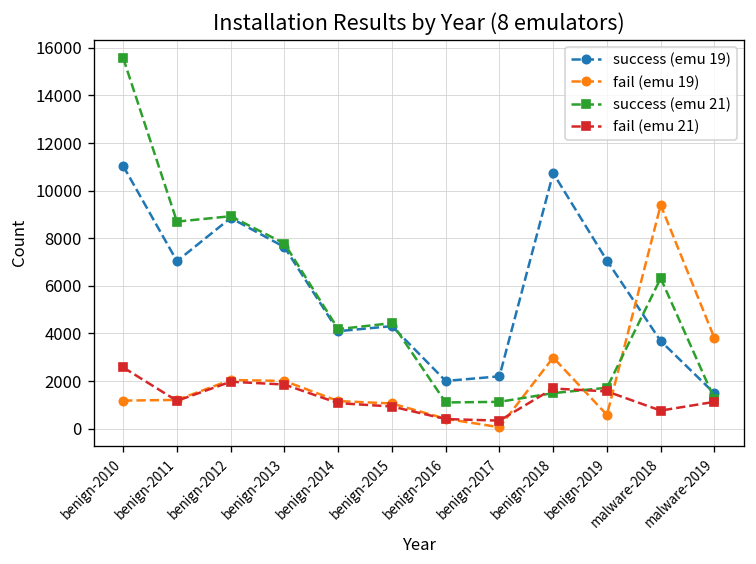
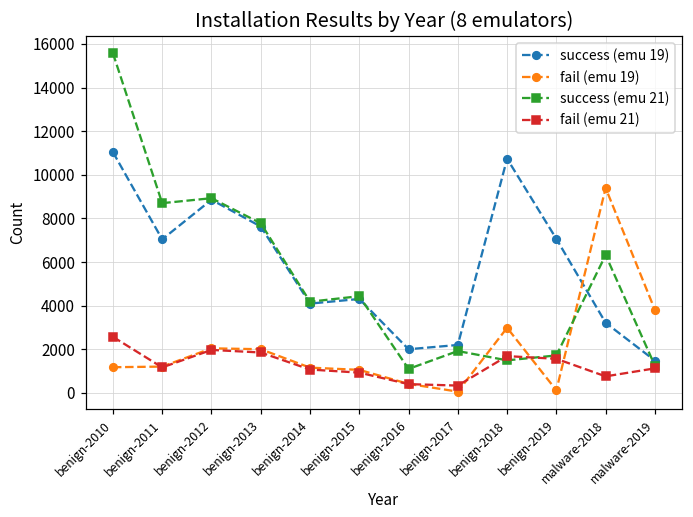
  {
    "success (emu 19)": {
      "benign-2010": 11000,
      "benign-2011": 7000,
      "benign-2013": 7600,
      "benign-2016": 2000,
      "benign-2017": 2200,
      "benign-2018": 10700,
      "benign-2019": 7100,
-     "malware-2018": 3700,
+     "malware-2018": 3200,
      "malware-2019": 1500
    },
    "fail (emu 19)": {
      "benign-2010": 1200,
      "benign-2013": 2000,
      "benign-2015": 1100,
      "benign-2017": 100,
      "benign-2018": 3000,
-     "benign-2019": 600,
+     "benign-2019": 100,
      "malware-2018": 9400,
      "malware-2019": 3800
    },
    "success (emu 21)": {
      "benign-2010": 15600,
      "benign-2011": 8700,
      "benign-2013": 7800,
      "benign-2016": 1100,
-     "benign-2017": 1100,
+     "benign-2017": 1900,
      "benign-2018": 1500,
      "benign-2019": 1700,
      "malware-2018": 6300
    },
    "fail (emu 21)": {
      "benign-2010": 2600,
      "benign-2013": 1900,
      "benign-2015": 900,
      "benign-2017": 300,
      "benign-2018": 1700,
      "benign-2019": 1600,
      "malware-2018": 800
    }
  }
